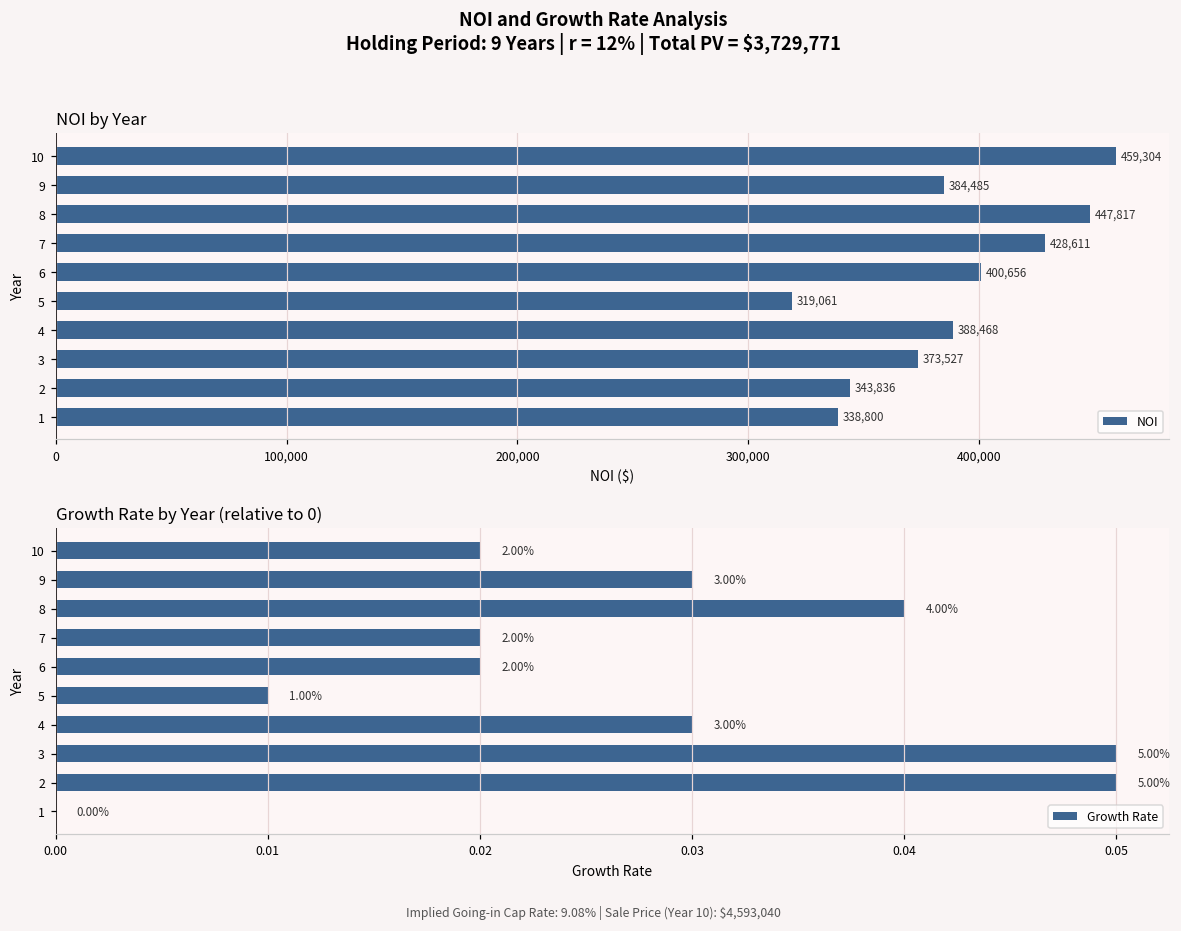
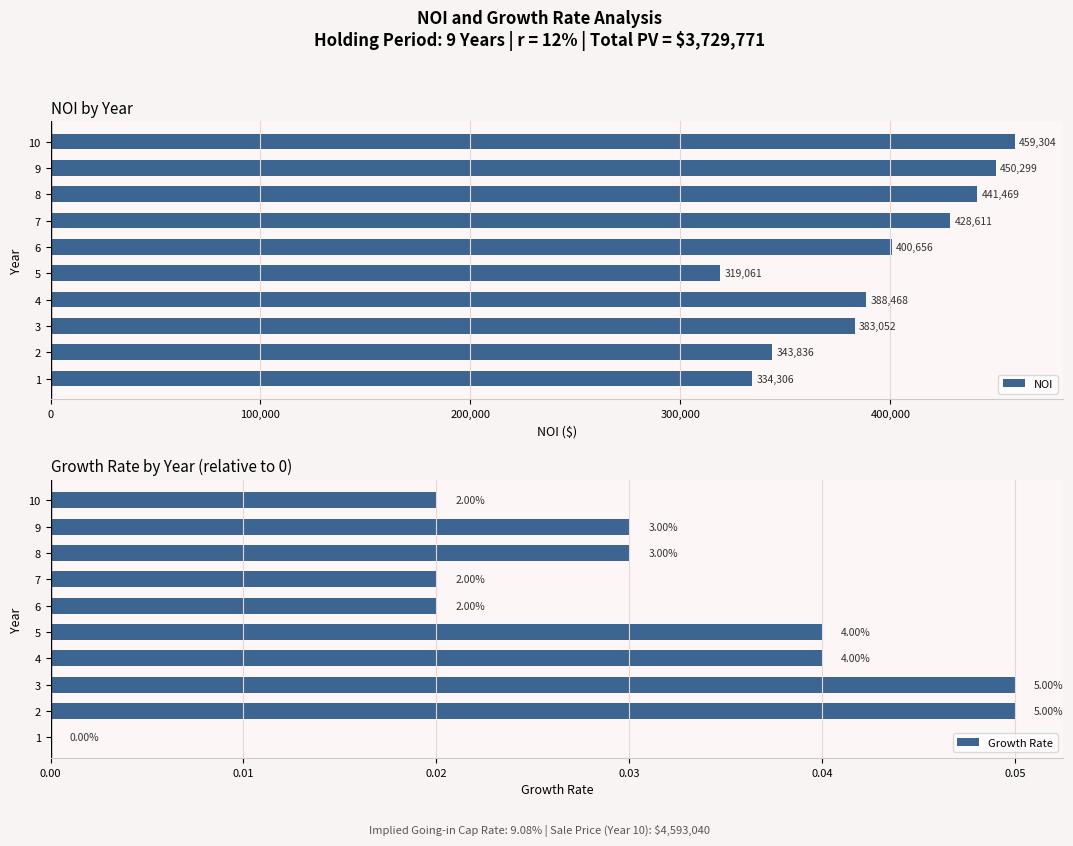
  {
    "NOI by Year": {
      "10": "459,304",
-     "9": "384,485",
-     "8": "447,817",
+     "9": "450,299",
+     "8": "441,469",
      "7": "428,611",
      "6": "400,656",
      "5": "319,061",
      "4": "388,468",
-     "3": "373,527",
+     "3": "383,052",
      "2": "343,836",
-     "1": "338,800"
+     "1": "334,306"
    },
    "Growth Rate by Year (relative to 0)": {
      "10": "2.00%",
      "9": "3.00%",
-     "8": "4.00%",
+     "8": "3.00%",
      "7": "2.00%",
      "6": "2.00%",
-     "5": "1.00%",
-     "4": "3.00%",
+     "5": "4.00%",
+     "4": "4.00%",
      "3": "5.00%",
      "2": "5.00%",
      "1": "0.00%"
    }
  }
